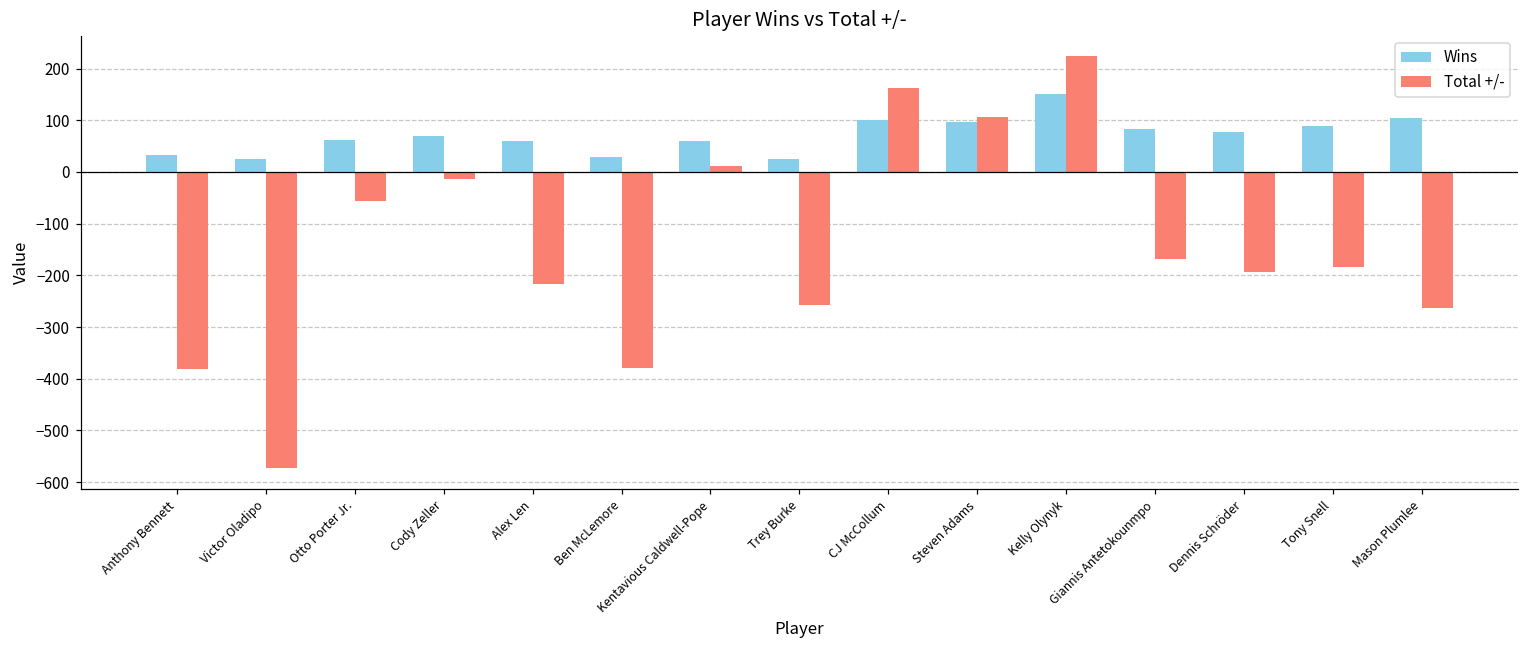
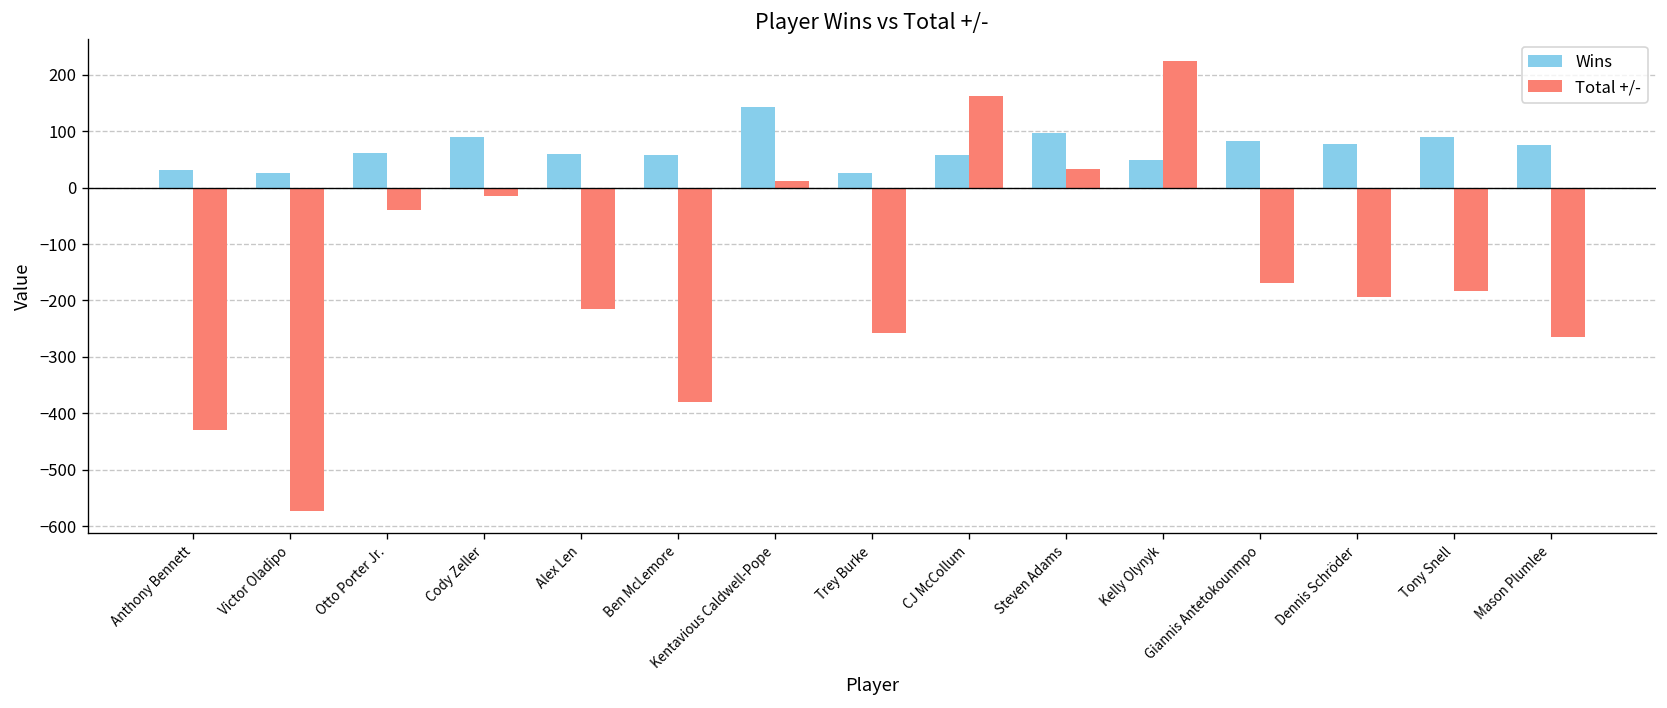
  {
    "Wins": {
      "Anthony Bennett": 30,
      "Victor Oladipo": 30,
      "Otto Porter Jr.": 60,
-     "Cody Zeller": 70,
+     "Cody Zeller": 90,
      "Alex Len": 60,
-     "Ben McLemore": 30,
-     "Kentavious Caldwell-Pope": 60,
+     "Ben McLemore": 60,
+     "Kentavious Caldwell-Pope": 140,
      "Trey Burke": 30,
-     "CJ McCollum": 100,
+     "CJ McCollum": 60,
      "Steven Adams": 100,
-     "Kelly Olynyk": 150,
+     "Kelly Olynyk": 50,
      "Giannis Antetokounmpo": 80,
      "Dennis Schröder": 80,
      "Tony Snell": 90,
-     "Mason Plumlee": 100
+     "Mason Plumlee": 80
    },
    "Total +/-": {
-     "Anthony Bennett": -380,
+     "Anthony Bennett": -430,
      "Victor Oladipo": -570,
-     "Otto Porter Jr.": -60,
+     "Otto Porter Jr.": -40,
      "Cody Zeller": -10,
      "Alex Len": -220,
      "Ben McLemore": -380,
      "Kentavious Caldwell-Pope": 10,
      "Trey Burke": -260,
      "CJ McCollum": 160,
-     "Steven Adams": 110,
+     "Steven Adams": 30,
      "Kelly Olynyk": 220,
      "Giannis Antetokounmpo": -170,
      "Dennis Schröder": -190,
      "Tony Snell": -180,
      "Mason Plumlee": -260
    }
  }
